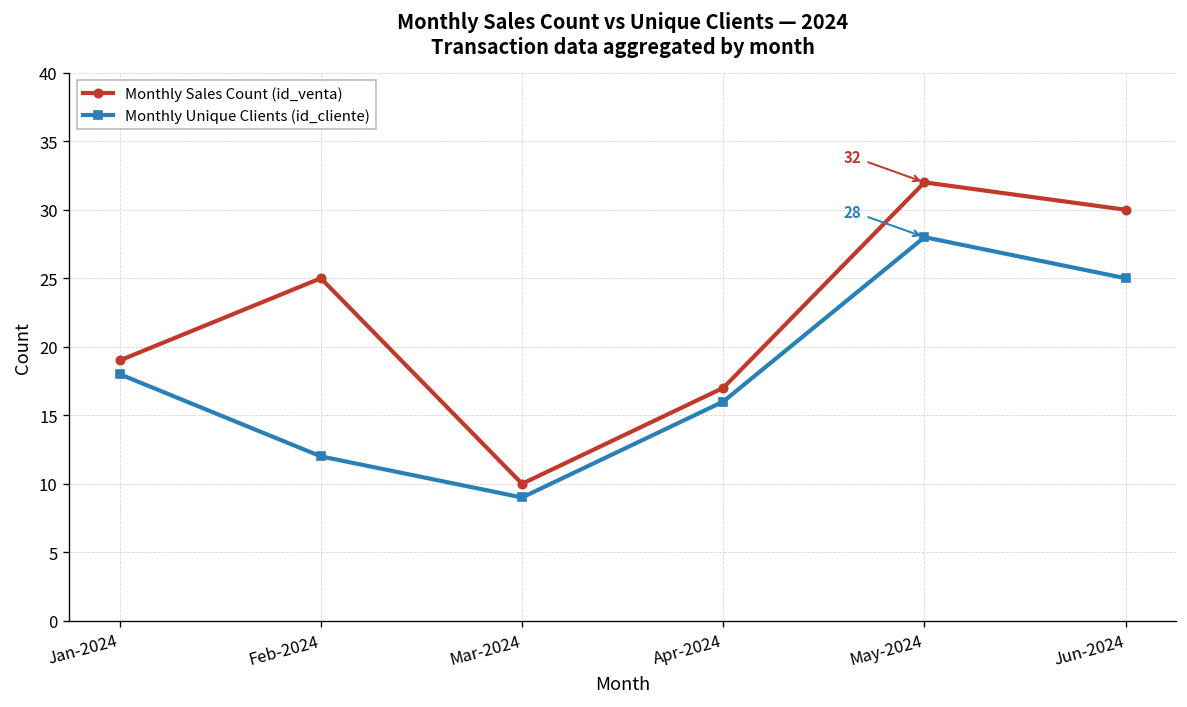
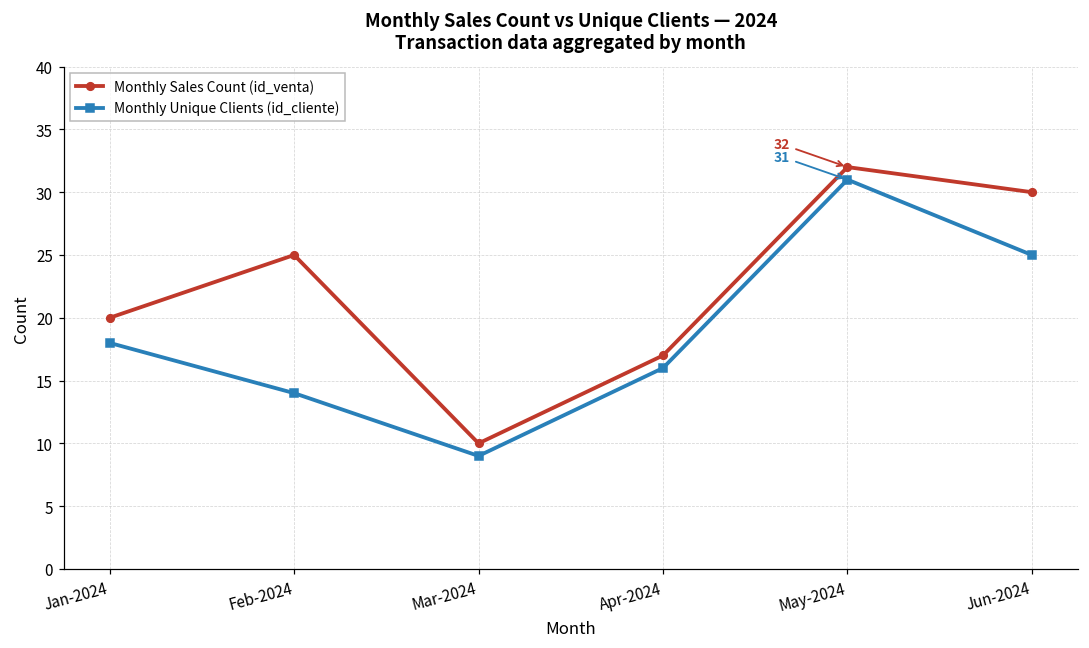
  {
    "Monthly Sales Count (id_venta)": {
-     "Jan-2024": 19,
+     "Jan-2024": 20,
      "Feb-2024": 25,
      "Mar-2024": 10,
      "Apr-2024": 17,
      "Jun-2024": 30
    },
    "Monthly Unique Clients (id_cliente)": {
-     "Feb-2024": 12,
-     "May-2024": 28
+     "Feb-2024": 14,
+     "May-2024": 31
    }
  }
